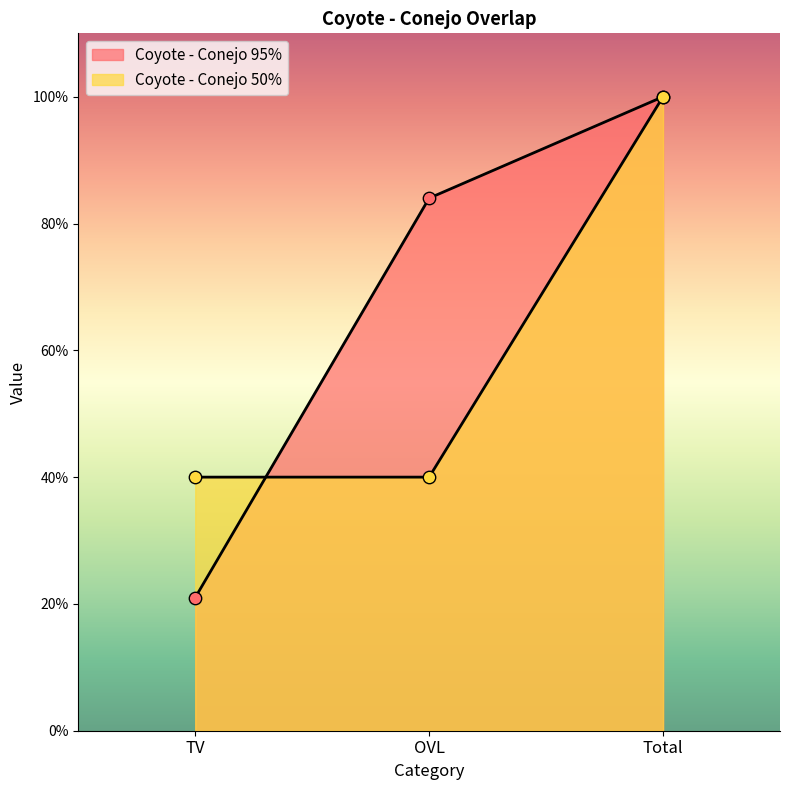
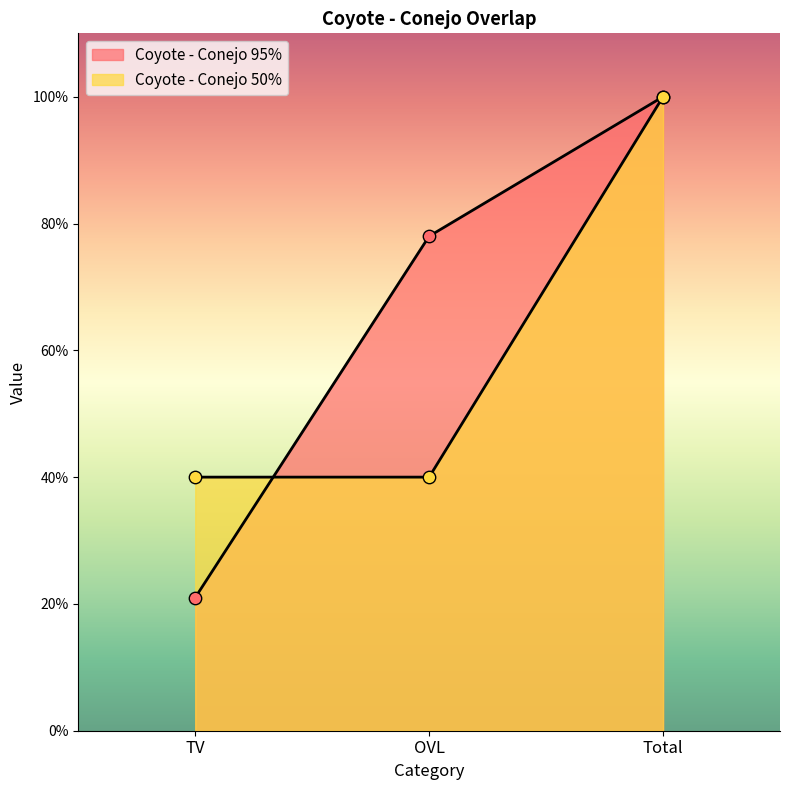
  {
    "Coyote - Conejo 95%": {
      "TV": "21%",
-     "OVL": "84%"
+     "OVL": "78%"
    },
    "Coyote - Conejo 50%": {
      "TV": "40%",
      "OVL": "40%"
    }
  }
